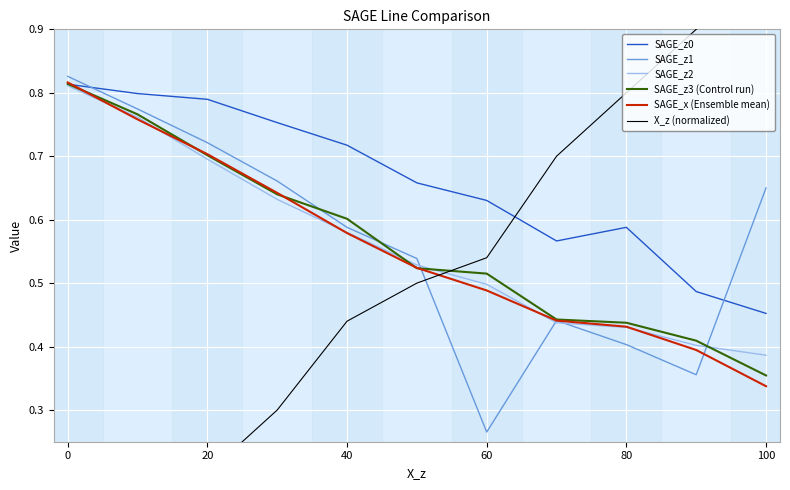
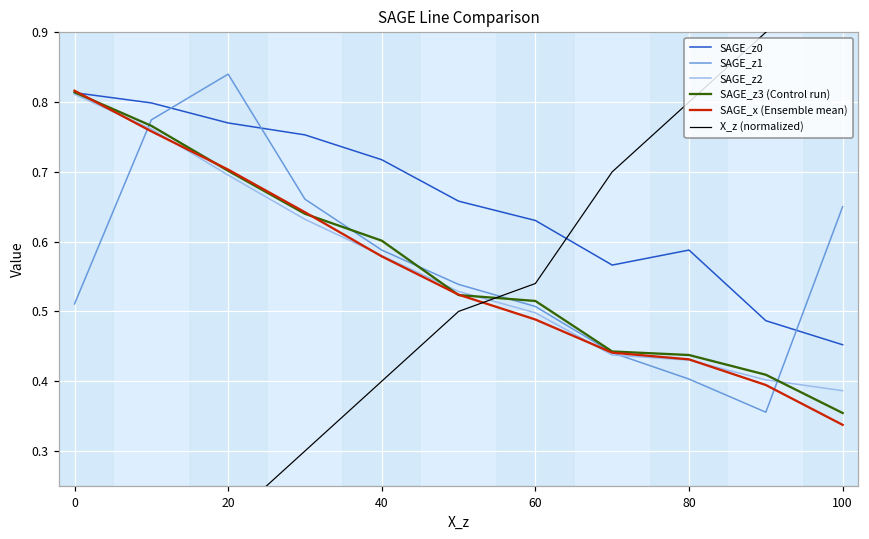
  {
    "SAGE_z0": {
-     "20": 0.79,
+     "20": 0.77,
      "40": 0.72,
      "60": 0.63,
      "80": 0.59,
      "100": 0.45
    },
    "SAGE_z1": {
-     "0": 0.83,
-     "20": 0.72,
+     "0": 0.51,
+     "20": 0.84,
      "40": 0.59,
-     "60": 0.27,
+     "60": 0.51,
      "80": 0.40,
      "100": 0.65
    },
    "SAGE_z2": {
      "20": 0.70,
      "60": 0.50,
      "100": 0.39
    },
    "SAGE_z3 (Control run)": {
      "40": 0.60,
      "60": 0.51,
      "80": 0.44,
      "100": 0.35
    },
    "SAGE_x (Ensemble mean)": {
      "60": 0.49,
      "100": 0.34
    },
    "X_z (normalized)": {
-     "40": 0.44,
+     "40": 0.40,
      "60": 0.54
    }
  }
